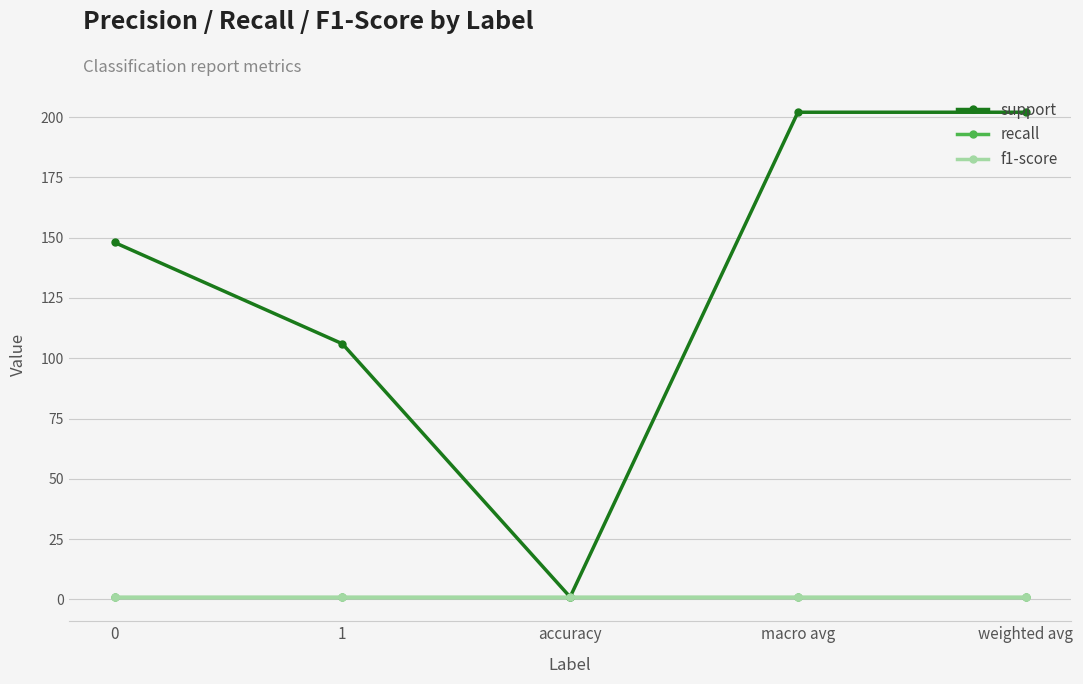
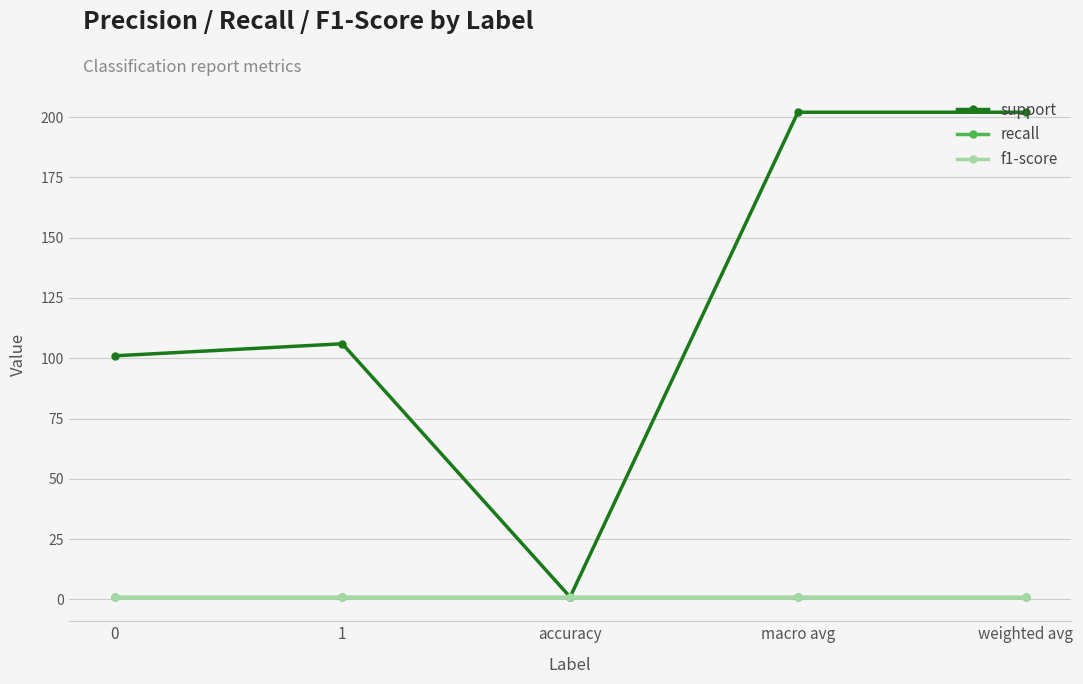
  {
    "support": {
-     "0": 148,
+     "0": 101,
      "1": 106,
      "macro avg": 202,
      "weighted avg": 202
    },
    "f1-score": {
      "0": 1,
      "1": 1,
      "macro avg": 1,
      "weighted avg": 1
    }
  }
